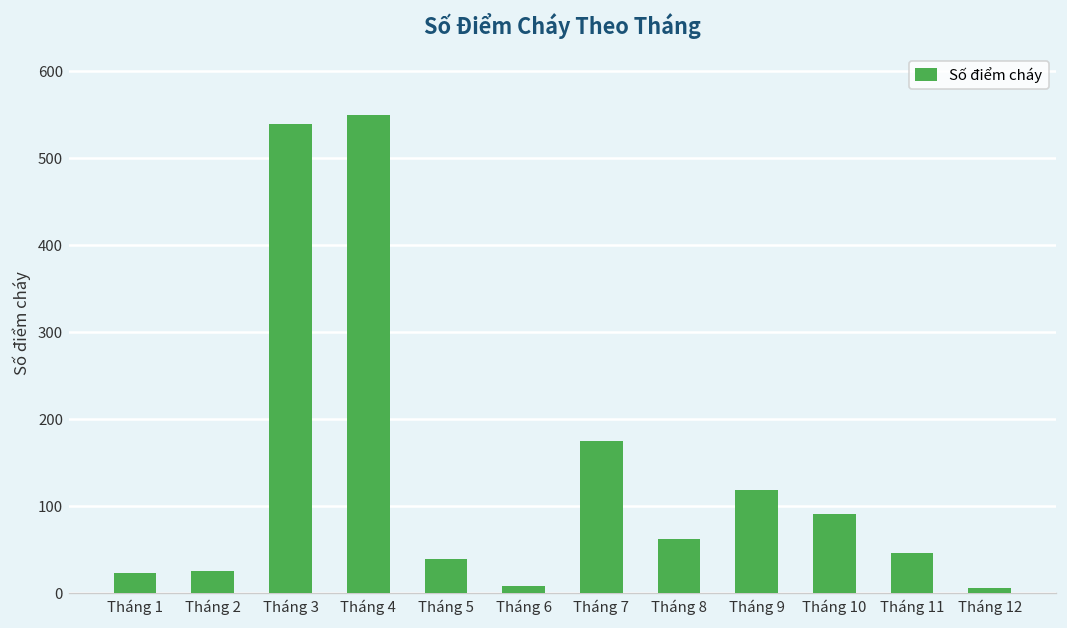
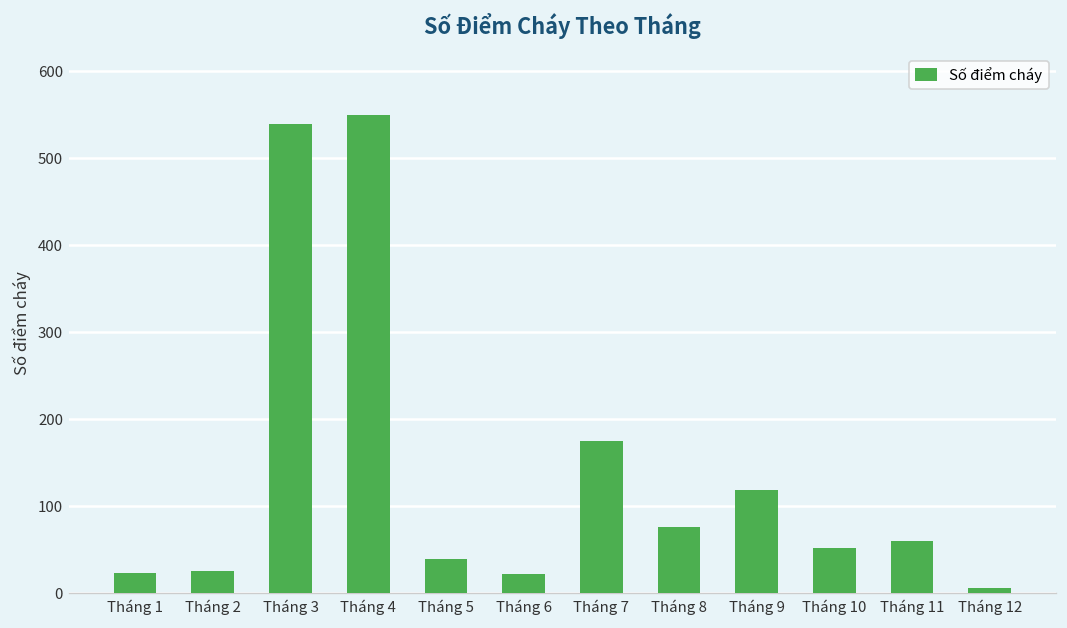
  {
    "Tháng 1": 20,
    "Tháng 2": 30,
    "Tháng 3": 540,
    "Tháng 4": 550,
    "Tháng 5": 40,
-   "Tháng 6": 10,
+   "Tháng 6": 20,
    "Tháng 7": 180,
-   "Tháng 8": 60,
+   "Tháng 8": 80,
    "Tháng 9": 120,
-   "Tháng 10": 90,
-   "Tháng 11": 50,
+   "Tháng 10": 50,
+   "Tháng 11": 60,
    "Tháng 12": 10
  }
